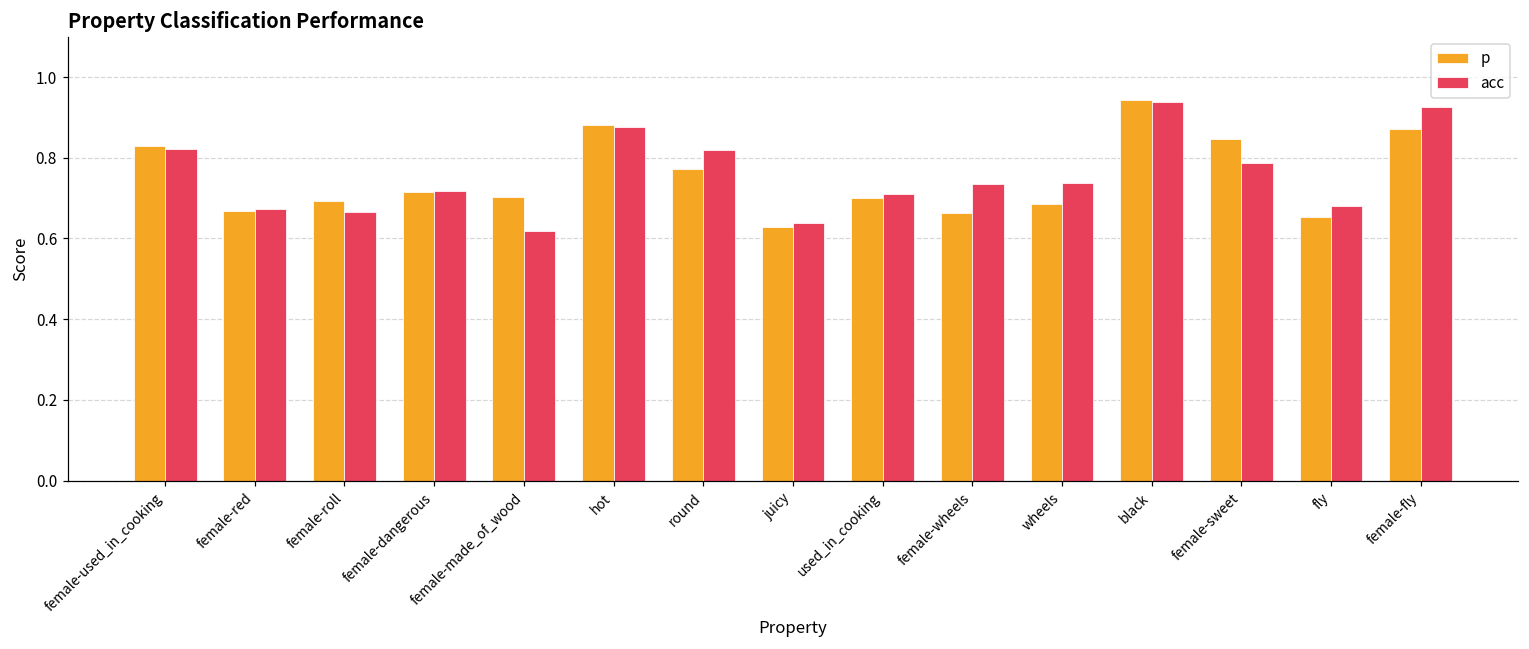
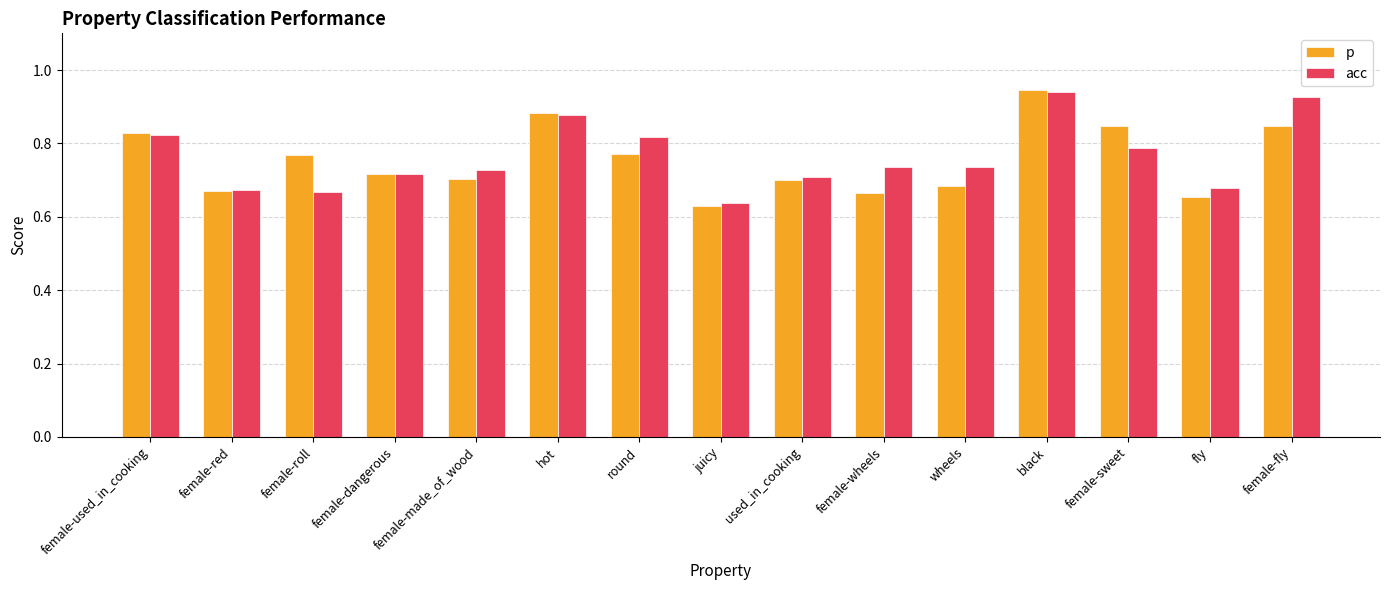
  {
    "p": {
      "female-used_in_cooking": 0.83,
      "female-red": 0.67,
-     "female-roll": 0.69,
+     "female-roll": 0.77,
      "female-dangerous": 0.72,
      "female-made_of_wood": 0.70,
      "hot": 0.88,
      "round": 0.77,
      "juicy": 0.63,
      "used_in_cooking": 0.70,
      "female-wheels": 0.66,
      "wheels": 0.68,
      "black": 0.94,
      "female-sweet": 0.85,
      "fly": 0.65,
-     "female-fly": 0.87
+     "female-fly": 0.85
    },
    "acc": {
      "female-used_in_cooking": 0.82,
      "female-red": 0.67,
      "female-roll": 0.67,
      "female-dangerous": 0.72,
-     "female-made_of_wood": 0.62,
+     "female-made_of_wood": 0.73,
      "hot": 0.88,
      "round": 0.82,
      "juicy": 0.64,
      "used_in_cooking": 0.71,
      "female-wheels": 0.74,
      "wheels": 0.74,
      "black": 0.94,
      "female-sweet": 0.79,
      "fly": 0.68,
      "female-fly": 0.93
    }
  }
